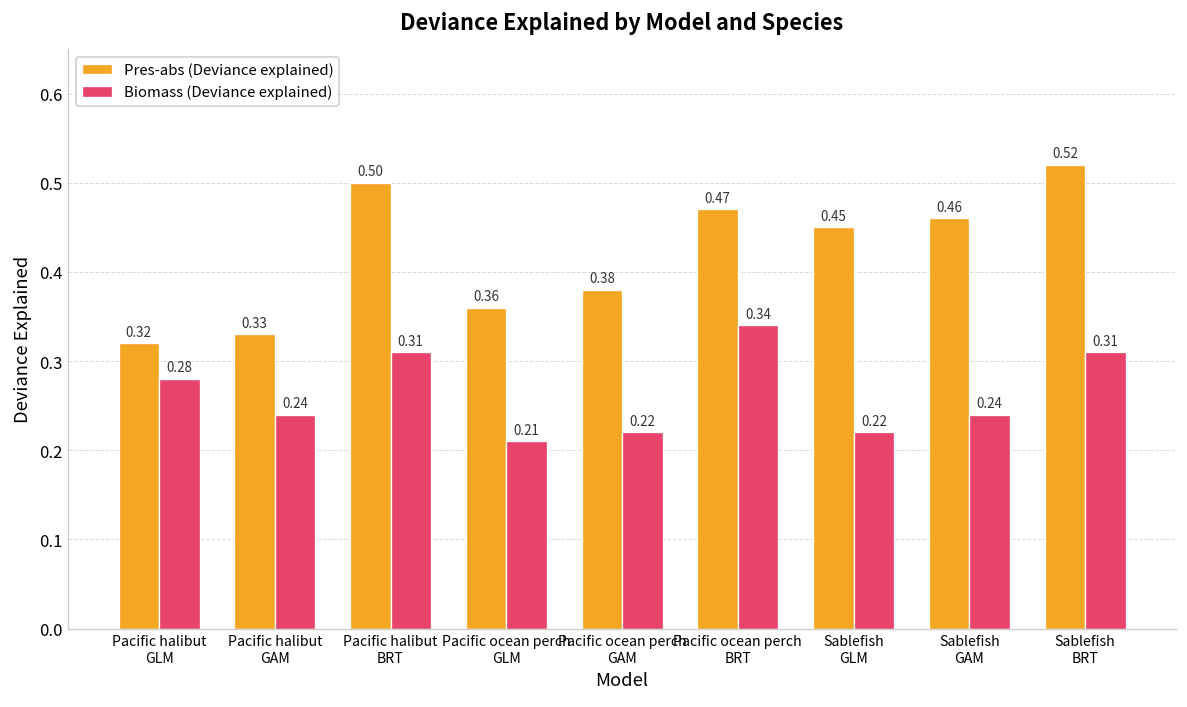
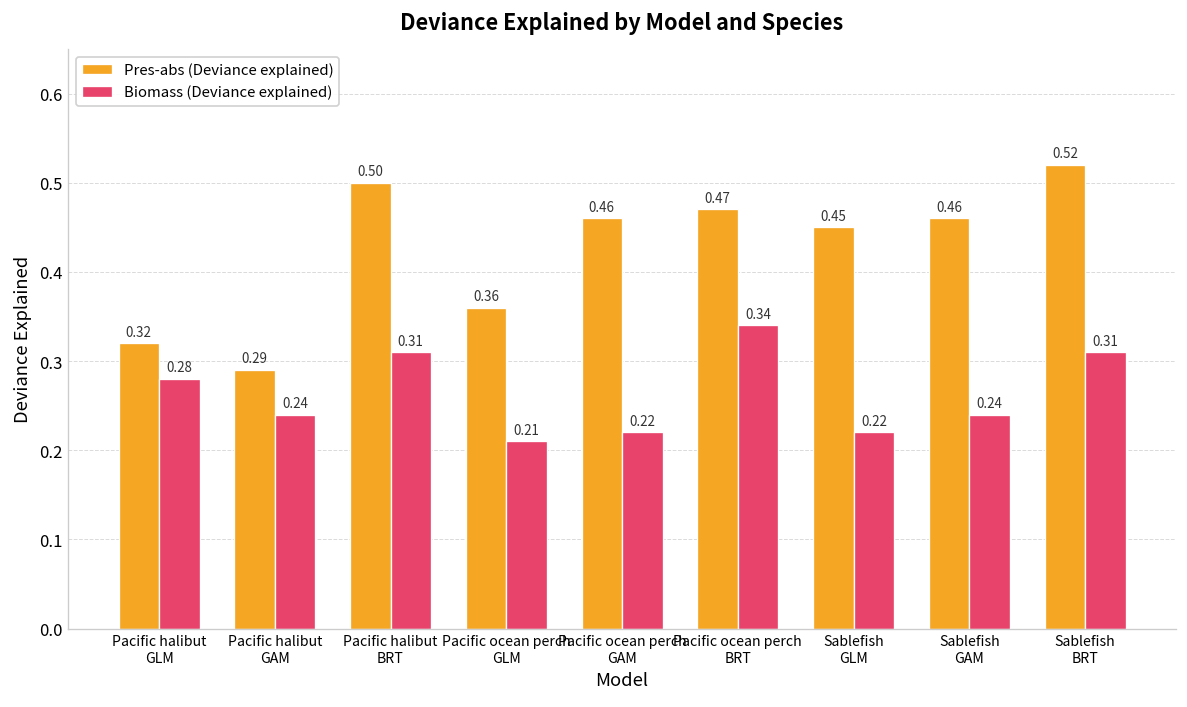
  {
    "Pres-abs (Deviance explained)": {
      "Pacific halibut GLM": 0.32,
-     "Pacific halibut GAM": 0.33,
+     "Pacific halibut GAM": 0.29,
      "Pacific halibut BRT": 0.50,
      "Pacific ocean perch GLM": 0.36,
-     "Pacific ocean perch GAM": 0.38,
+     "Pacific ocean perch GAM": 0.46,
      "Pacific ocean perch BRT": 0.47,
      "Sablefish GLM": 0.45,
      "Sablefish GAM": 0.46,
      "Sablefish BRT": 0.52
    },
    "Biomass (Deviance explained)": {
      "Pacific halibut GLM": 0.28,
      "Pacific halibut GAM": 0.24,
      "Pacific halibut BRT": 0.31,
      "Pacific ocean perch GLM": 0.21,
      "Pacific ocean perch GAM": 0.22,
      "Pacific ocean perch BRT": 0.34,
      "Sablefish GLM": 0.22,
      "Sablefish GAM": 0.24,
      "Sablefish BRT": 0.31
    }
  }
